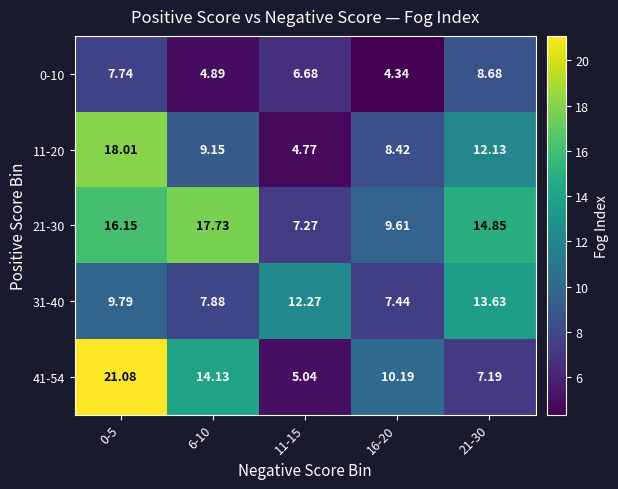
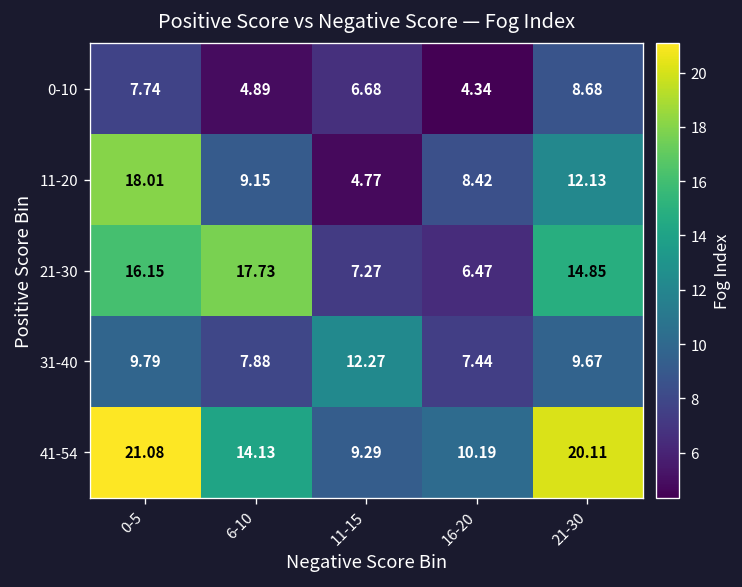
  {
    "0-10": {
      "0-5": 7.74,
      "6-10": 4.89,
      "11-15": 6.68,
      "16-20": 4.34,
      "21-30": 8.68
    },
    "11-20": {
      "0-5": 18.01,
      "6-10": 9.15,
      "11-15": 4.77,
      "16-20": 8.42,
      "21-30": 12.13
    },
    "21-30": {
      "0-5": 16.15,
      "6-10": 17.73,
      "11-15": 7.27,
-     "16-20": 9.61,
+     "16-20": 6.47,
      "21-30": 14.85
    },
    "31-40": {
      "0-5": 9.79,
      "6-10": 7.88,
      "11-15": 12.27,
      "16-20": 7.44,
-     "21-30": 13.63
+     "21-30": 9.67
    },
    "41-54": {
      "0-5": 21.08,
      "6-10": 14.13,
-     "11-15": 5.04,
+     "11-15": 9.29,
      "16-20": 10.19,
-     "21-30": 7.19
+     "21-30": 20.11
    }
  }
